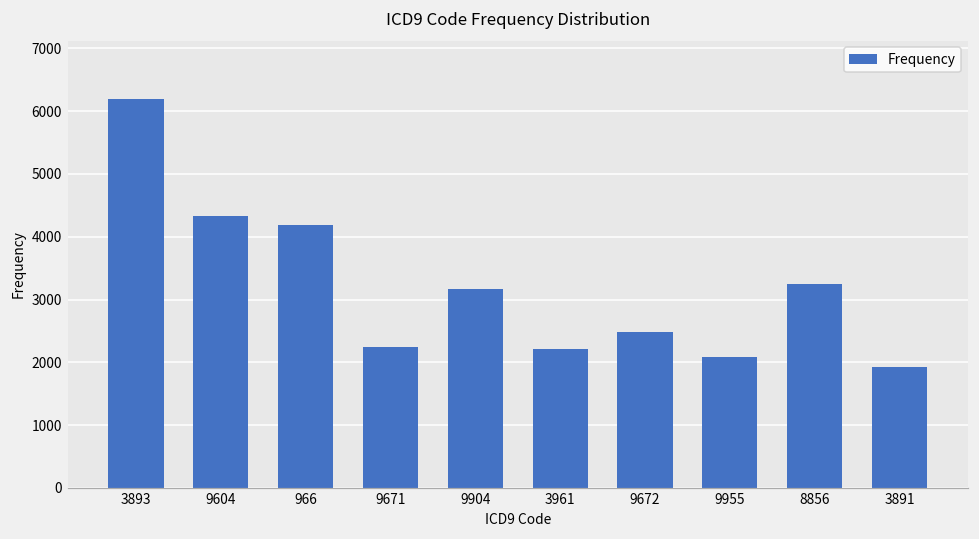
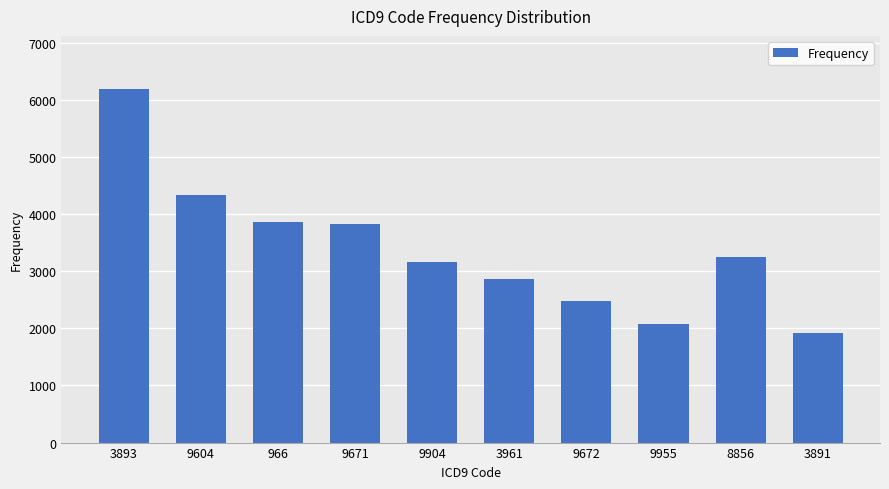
  {
    "3893": 6200,
    "9604": 4300,
-   "966": 4200,
-   "9671": 2200,
+   "966": 3900,
+   "9671": 3800,
    "9904": 3200,
-   "3961": 2200,
+   "3961": 2900,
    "9672": 2500,
    "9955": 2100,
    "8856": 3200,
    "3891": 1900
  }
